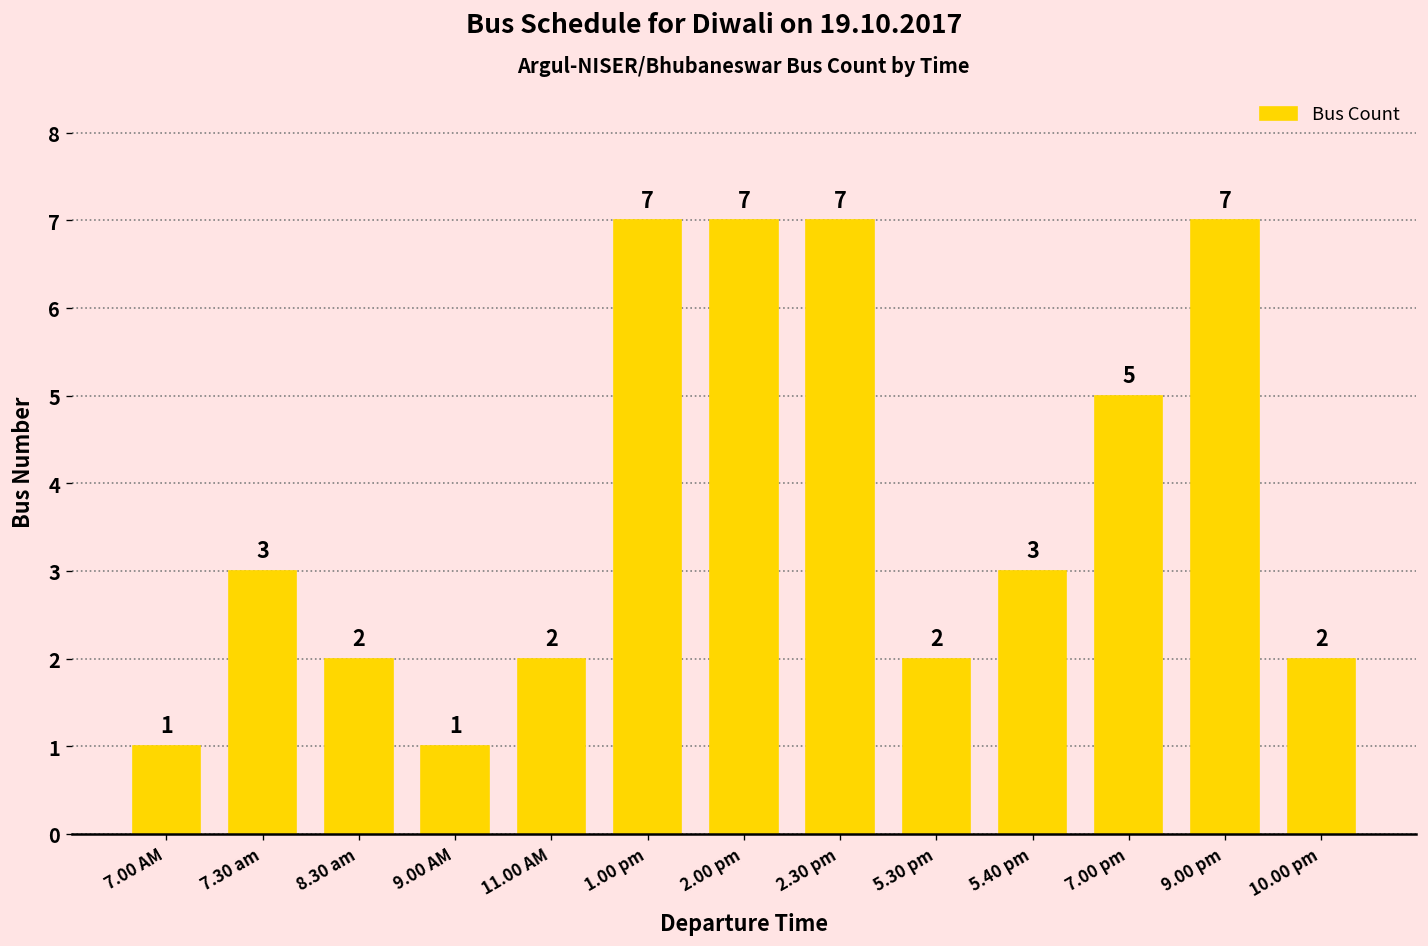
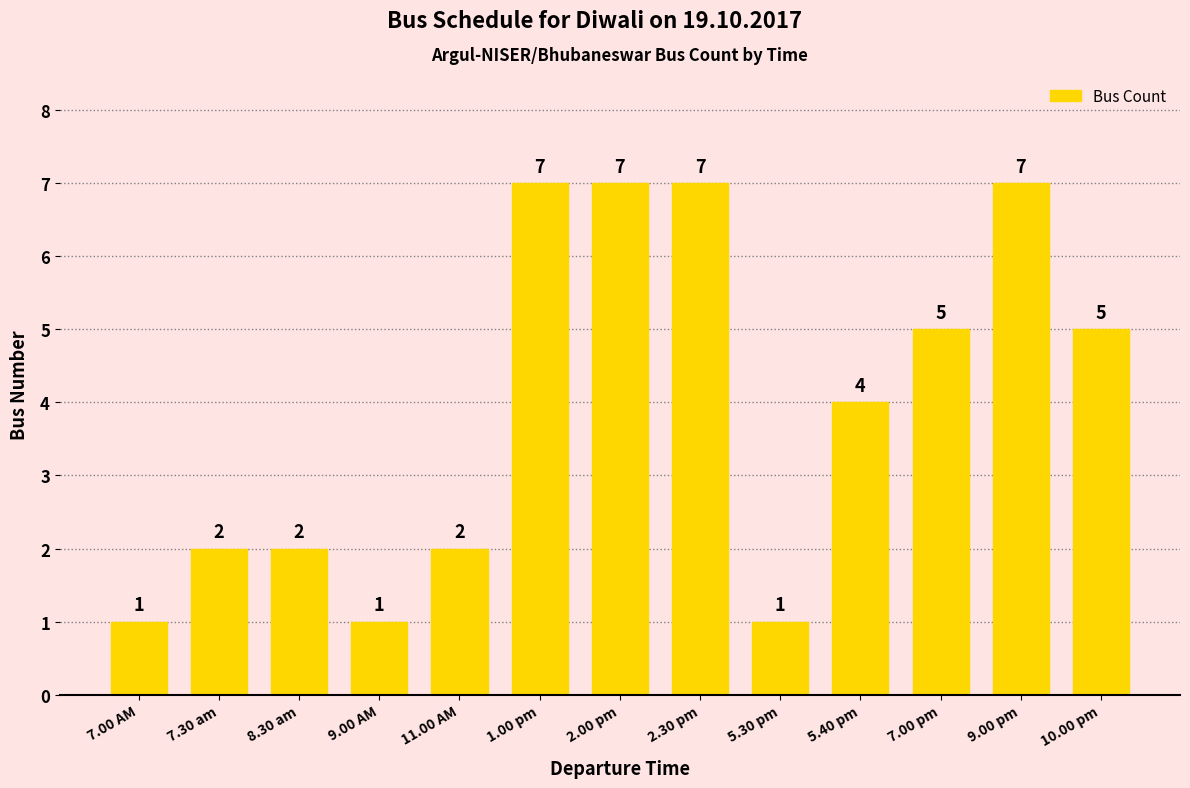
  {
    "7.00 AM": 1,
-   "7.30 am": 3,
+   "7.30 am": 2,
    "8.30 am": 2,
    "9.00 AM": 1,
    "11.00 AM": 2,
    "1.00 pm": 7,
    "2.00 pm": 7,
    "2.30 pm": 7,
-   "5.30 pm": 2,
-   "5.40 pm": 3,
+   "5.30 pm": 1,
+   "5.40 pm": 4,
    "7.00 pm": 5,
    "9.00 pm": 7,
-   "10.00 pm": 2
+   "10.00 pm": 5
  }
